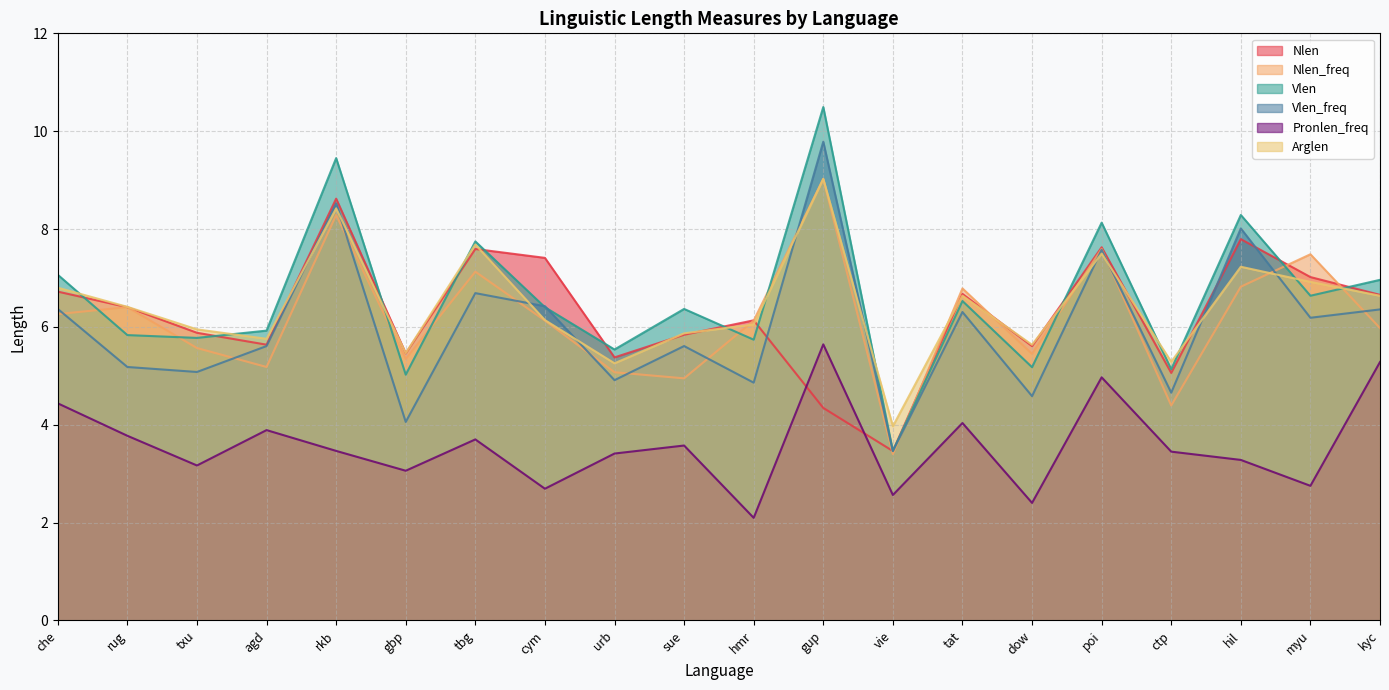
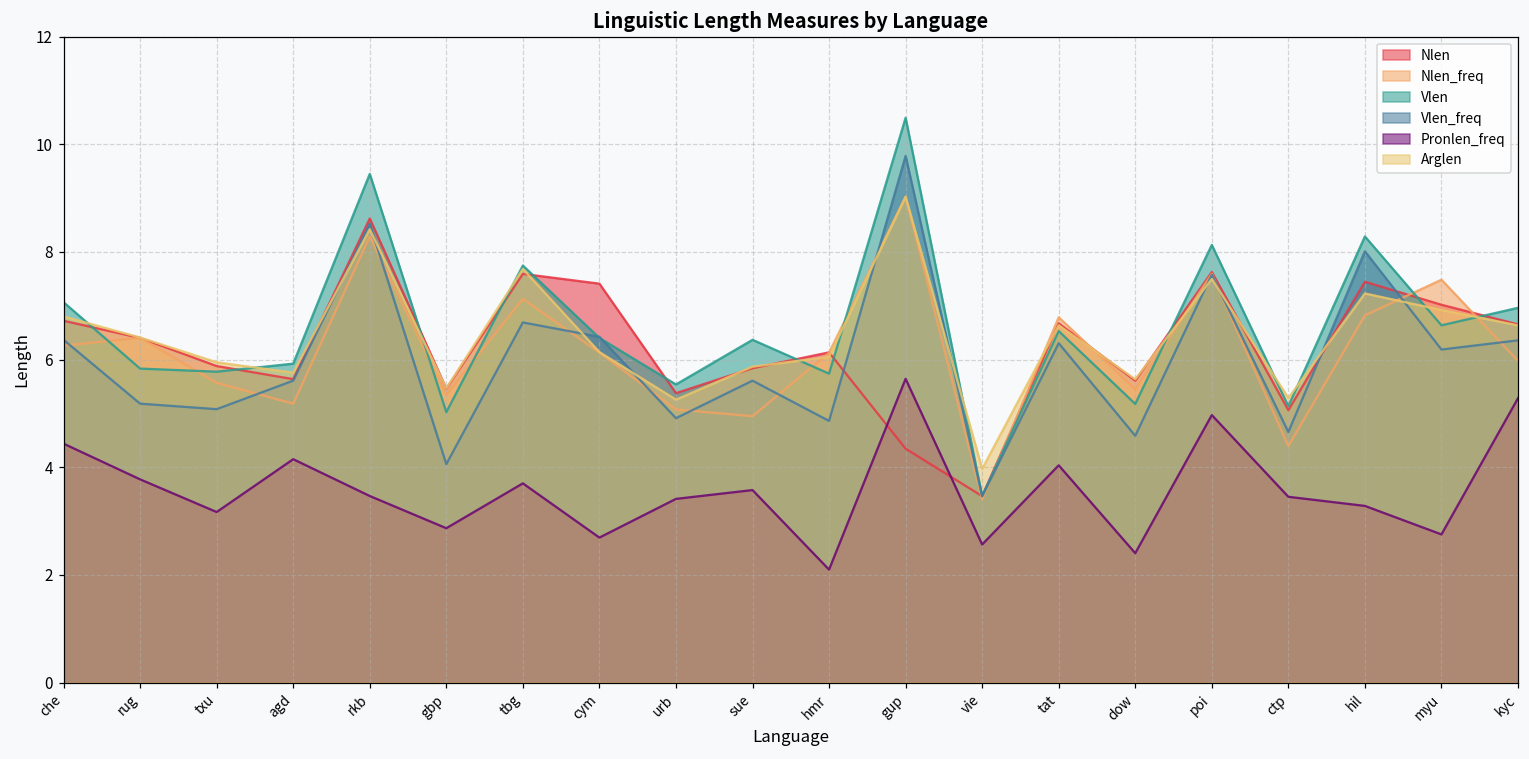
  {
    "Nlen": {
      "che": 6.7,
      "txu": 5.9,
      "rkb": 8.6,
      "tbg": 7.6,
      "cym": 7.4,
      "urb": 5.4,
      "gup": 4.3,
      "ctp": 5.1,
-     "hil": 7.8,
+     "hil": 7.4,
      "myu": 7.0
    },
    "Pronlen_freq": {
      "che": 4.4,
      "rug": 3.8,
      "txu": 3.2,
-     "agd": 3.9,
+     "agd": 4.1,
      "rkb": 3.5,
-     "gbp": 3.1,
+     "gbp": 2.9,
      "tbg": 3.7,
      "cym": 2.7,
      "urb": 3.4,
      "sue": 3.6,
      "hmr": 2.1,
      "gup": 5.6,
      "vie": 2.6,
      "tat": 4.0,
      "dow": 2.4,
      "poi": 5.0,
      "ctp": 3.5,
      "hil": 3.3,
      "myu": 2.8,
      "kyc": 5.3
    }
  }
